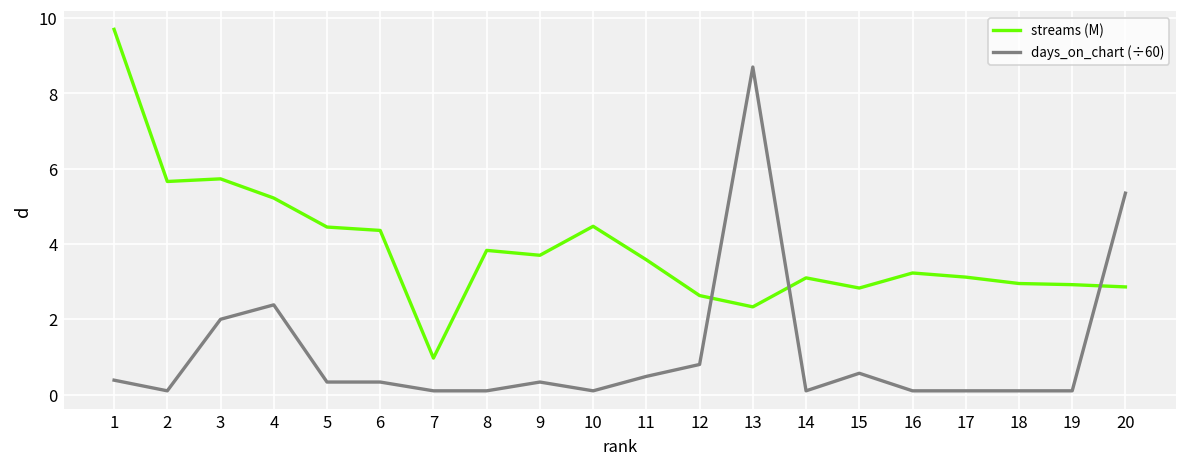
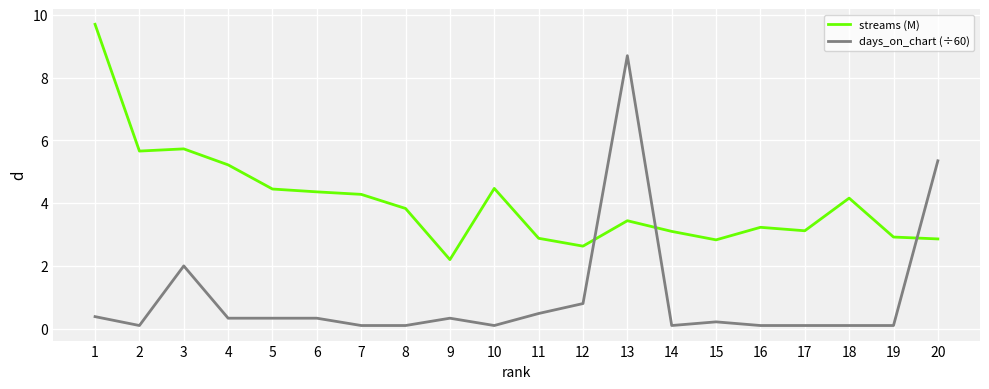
  {
    "streams (M)": {
      "1": 9.7,
      "2": 5.7,
      "3": 5.7,
      "4": 5.2,
      "5": 4.5,
      "6": 4.4,
-     "7": 1.0,
+     "7": 4.3,
      "8": 3.8,
-     "9": 3.7,
+     "9": 2.2,
      "10": 4.5,
-     "11": 3.6,
+     "11": 2.9,
      "12": 2.6,
-     "13": 2.3,
+     "13": 3.4,
      "14": 3.1,
      "15": 2.8,
      "16": 3.2,
      "17": 3.1,
-     "18": 3.0,
+     "18": 4.2,
      "19": 2.9,
      "20": 2.9
    },
    "days_on_chart (÷60)": {
      "1": 0.4,
      "2": 0.1,
      "3": 2.0,
-     "4": 2.4,
+     "4": 0.3,
      "5": 0.3,
      "6": 0.3,
      "7": 0.1,
      "8": 0.1,
      "9": 0.3,
      "10": 0.1,
      "11": 0.5,
      "12": 0.8,
      "13": 8.7,
      "14": 0.1,
-     "15": 0.6,
+     "15": 0.2,
      "16": 0.1,
      "17": 0.1,
      "18": 0.1,
      "19": 0.1,
      "20": 5.4
    }
  }
